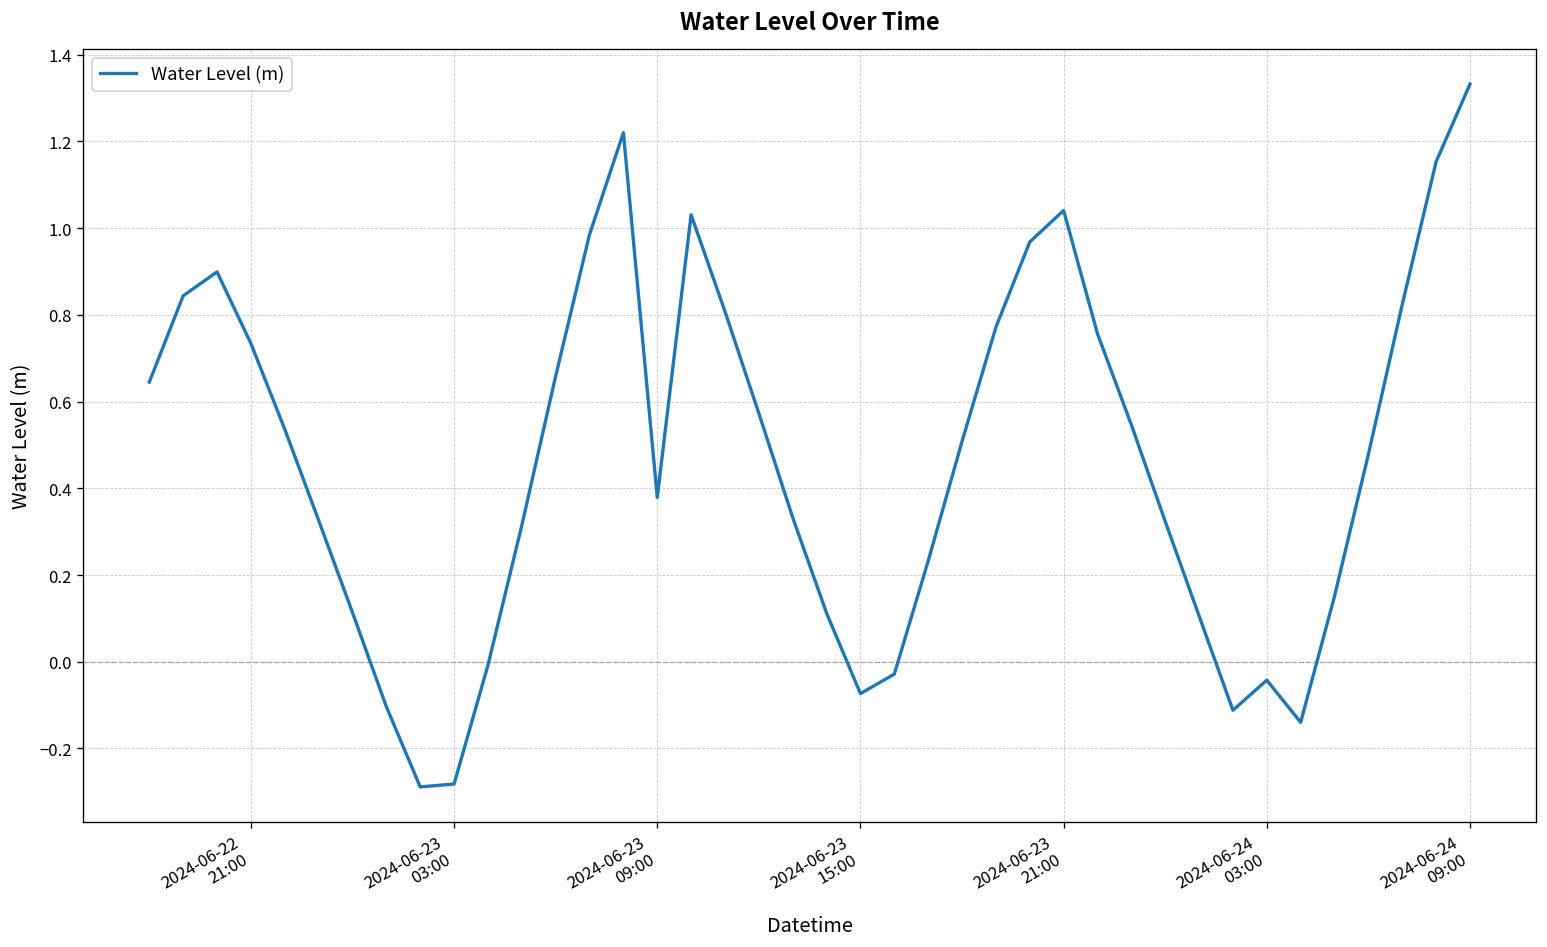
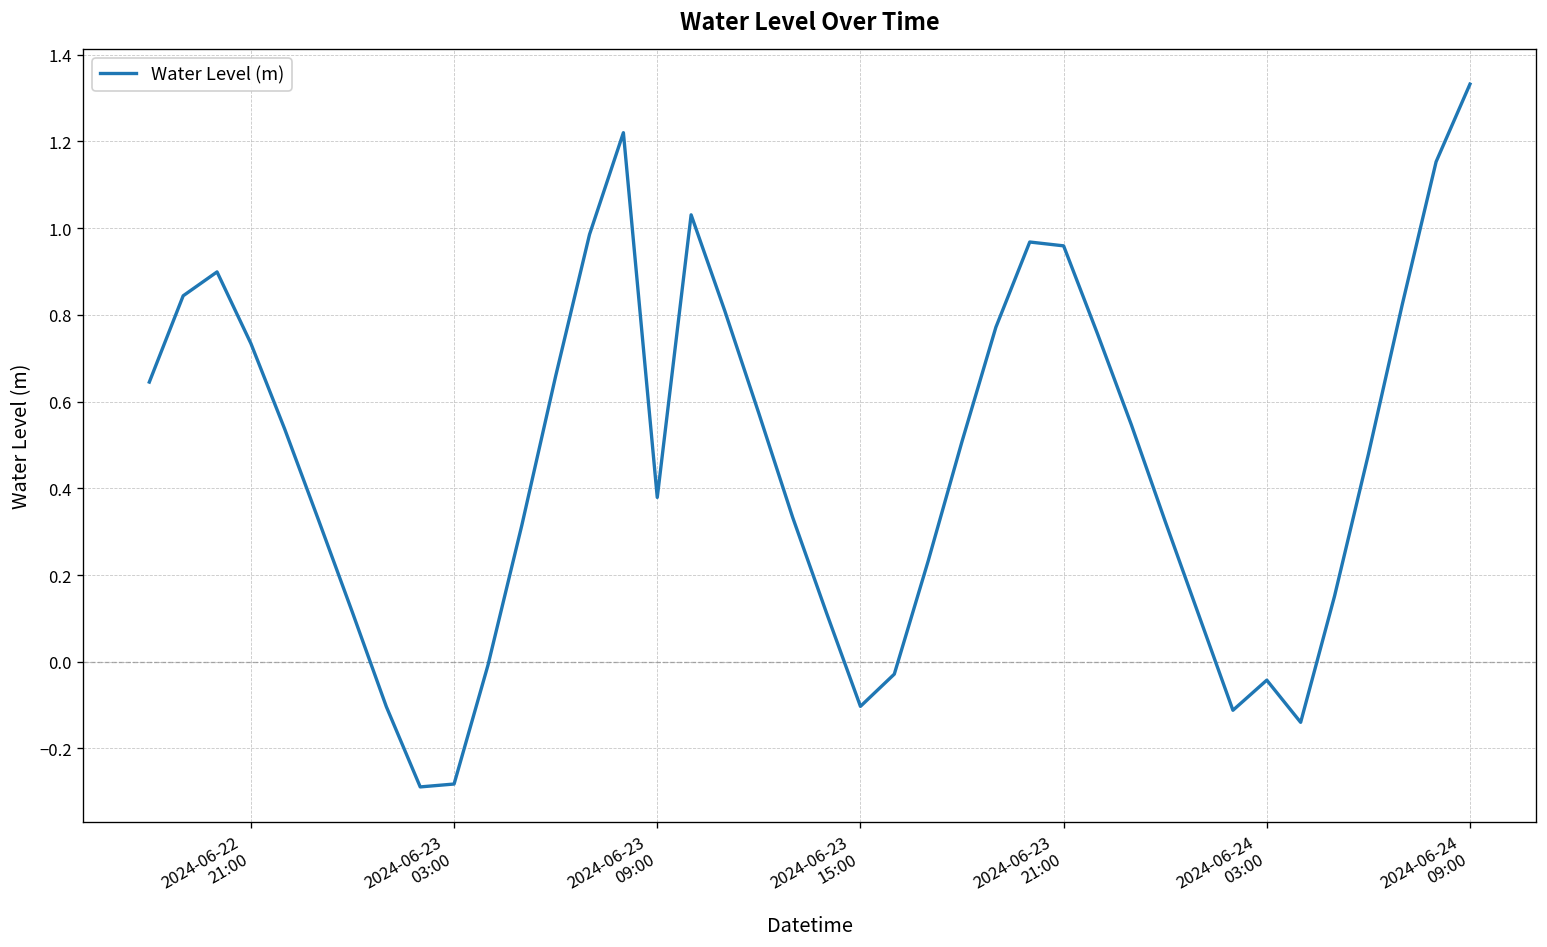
  {
    "2024-06-22 21:00": 0.73,
    "2024-06-23 03:00": -0.28,
    "2024-06-23 09:00": 0.38,
-   "2024-06-23 15:00": -0.07,
-   "2024-06-23 21:00": 1.04,
+   "2024-06-23 15:00": -0.10,
+   "2024-06-23 21:00": 0.96,
    "2024-06-24 03:00": -0.04,
    "2024-06-24 09:00": 1.33
  }
